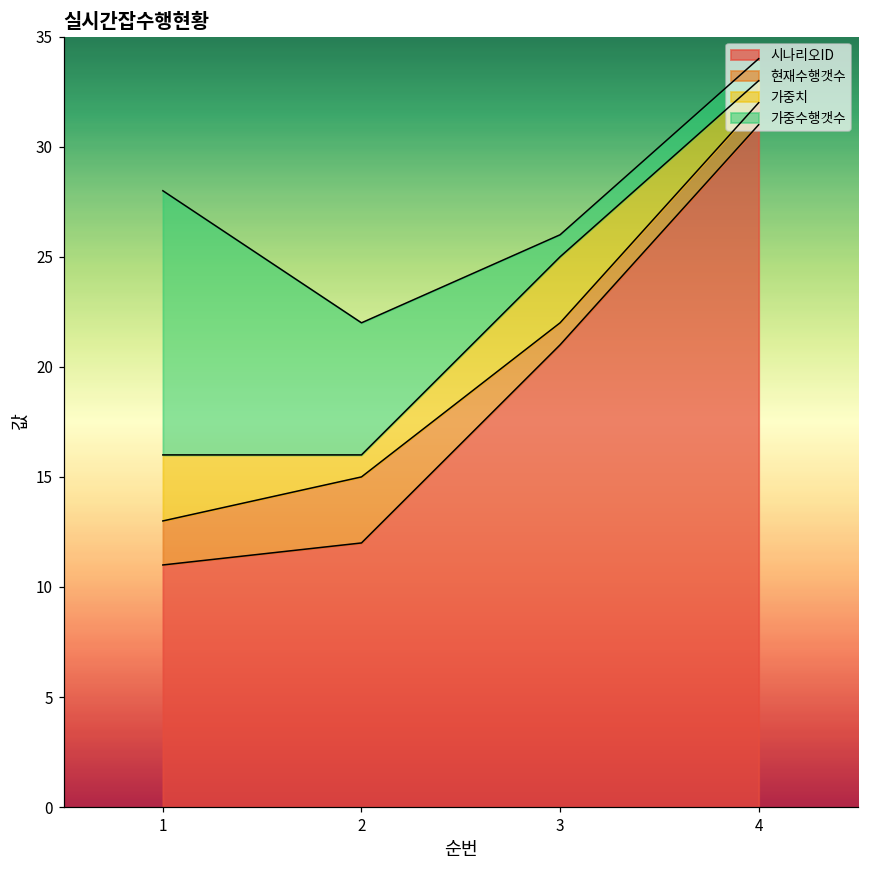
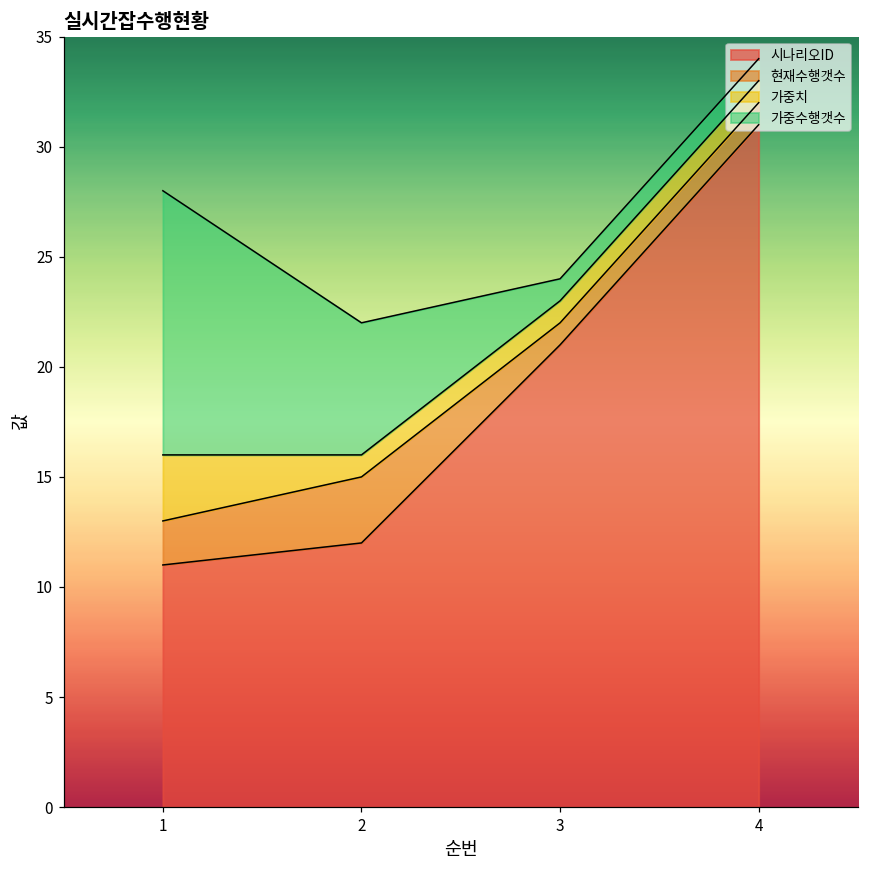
  {
    "가중치": {
      "1": 3,
      "2": 1,
-     "3": 3
+     "3": 1
    },
    "가중수행갯수": {
      "1": 12,
      "2": 6,
      "3": 1
    }
  }
